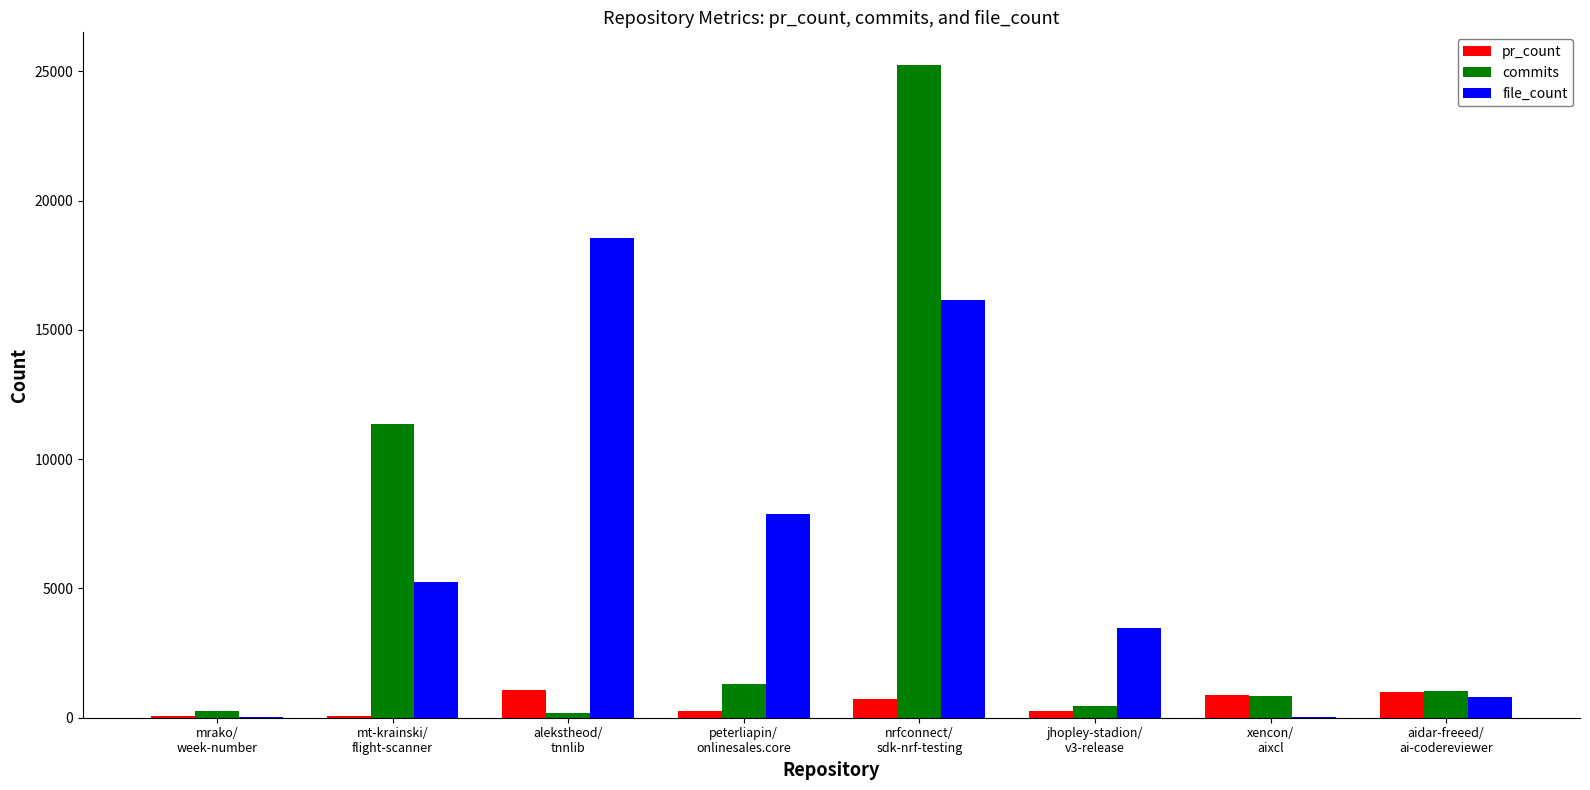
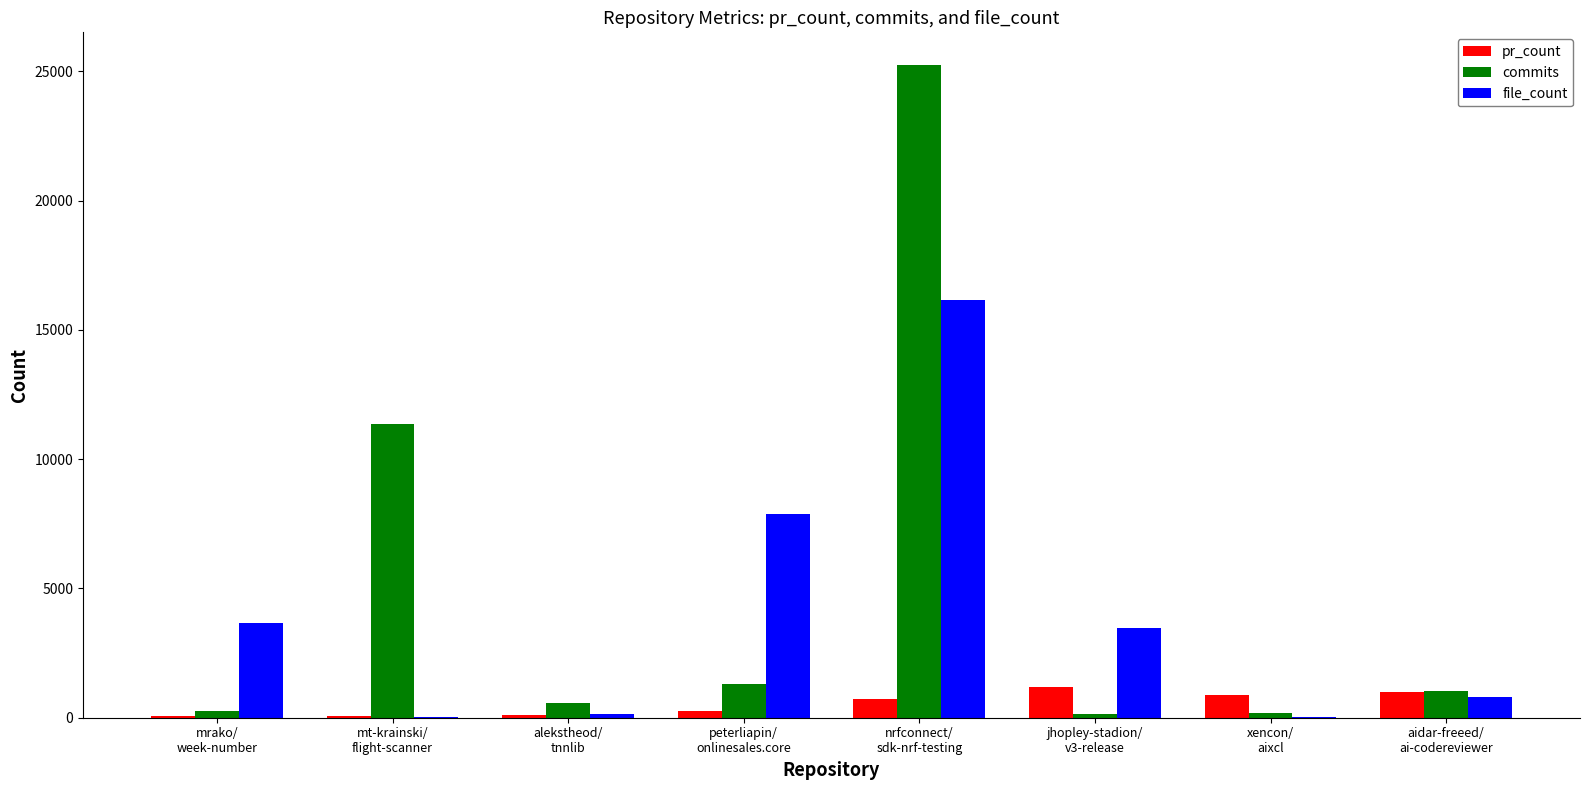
  {
    "pr_count": {
-     "alekstheod/ tnnlib": 1100,
+     "alekstheod/ tnnlib": 100,
      "peterliapin/ onlinesales.core": 300,
      "nrfconnect/ sdk-nrf-testing": 700,
-     "jhopley-stadion/ v3-release": 300,
+     "jhopley-stadion/ v3-release": 1200,
      "xencon/ aixcl": 900,
      "aidar-freeed/ ai-codereviewer": 1000
    },
    "commits": {
      "mrako/ week-number": 300,
      "mt-krainski/ flight-scanner": 11400,
-     "alekstheod/ tnnlib": 200,
+     "alekstheod/ tnnlib": 600,
      "peterliapin/ onlinesales.core": 1300,
      "nrfconnect/ sdk-nrf-testing": 25200,
-     "jhopley-stadion/ v3-release": 500,
-     "xencon/ aixcl": 800,
+     "jhopley-stadion/ v3-release": 200,
+     "xencon/ aixcl": 200,
      "aidar-freeed/ ai-codereviewer": 1000
    },
    "file_count": {
-     "mrako/ week-number": 0,
-     "mt-krainski/ flight-scanner": 5300,
-     "alekstheod/ tnnlib": 18500,
+     "mrako/ week-number": 3700,
+     "mt-krainski/ flight-scanner": 0,
+     "alekstheod/ tnnlib": 200,
      "peterliapin/ onlinesales.core": 7900,
      "nrfconnect/ sdk-nrf-testing": 16100,
      "jhopley-stadion/ v3-release": 3500,
      "aidar-freeed/ ai-codereviewer": 800
    }
  }
